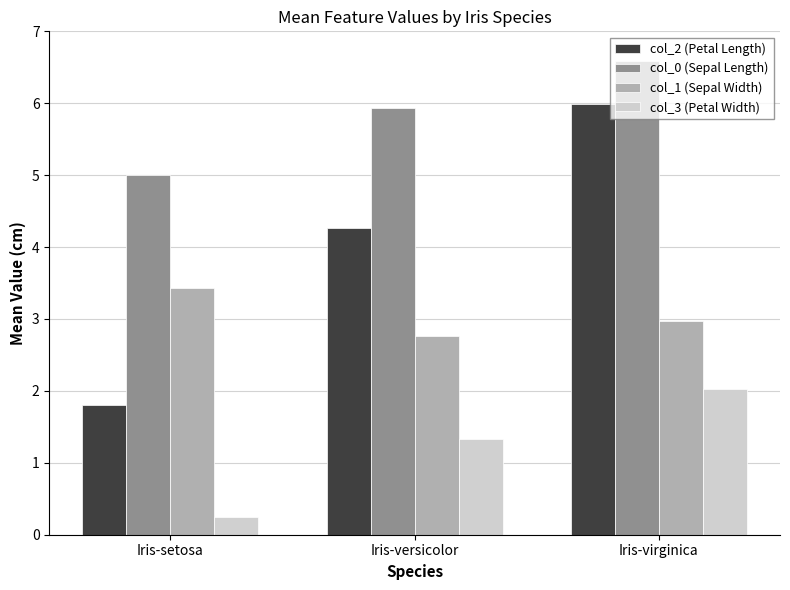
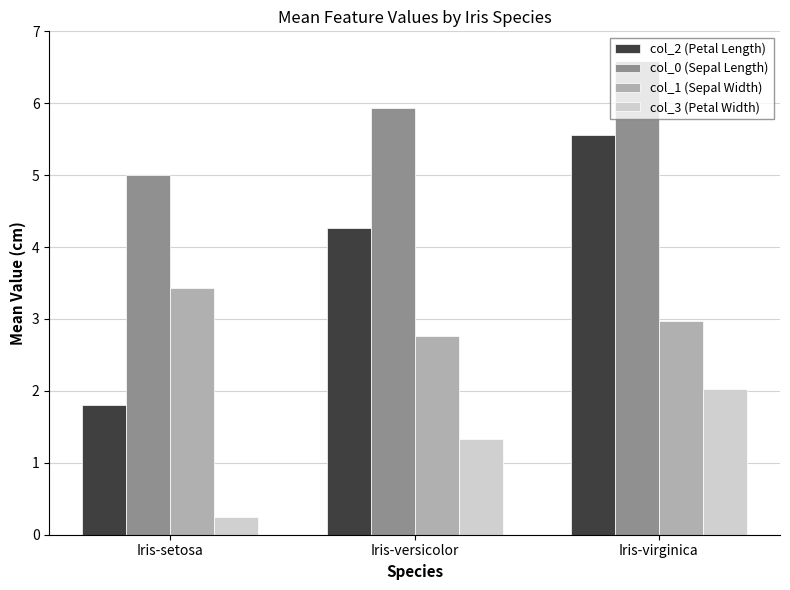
  {
    "col_2 (Petal Length)": {
      "Iris-setosa": 1.8,
      "Iris-versicolor": 4.3,
-     "Iris-virginica": 6.0
+     "Iris-virginica": 5.6
    }
  }
